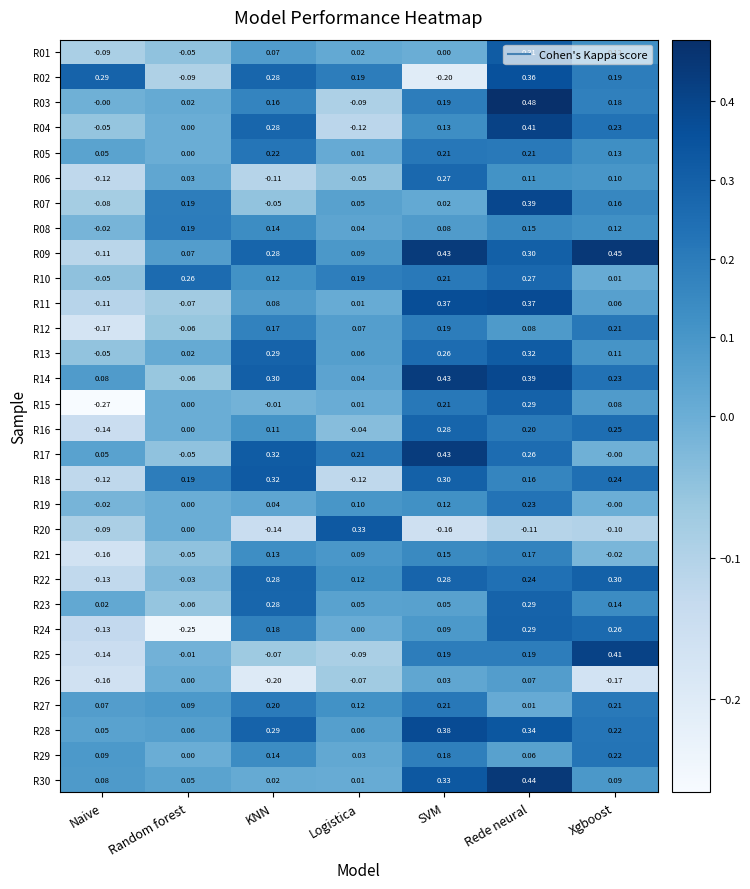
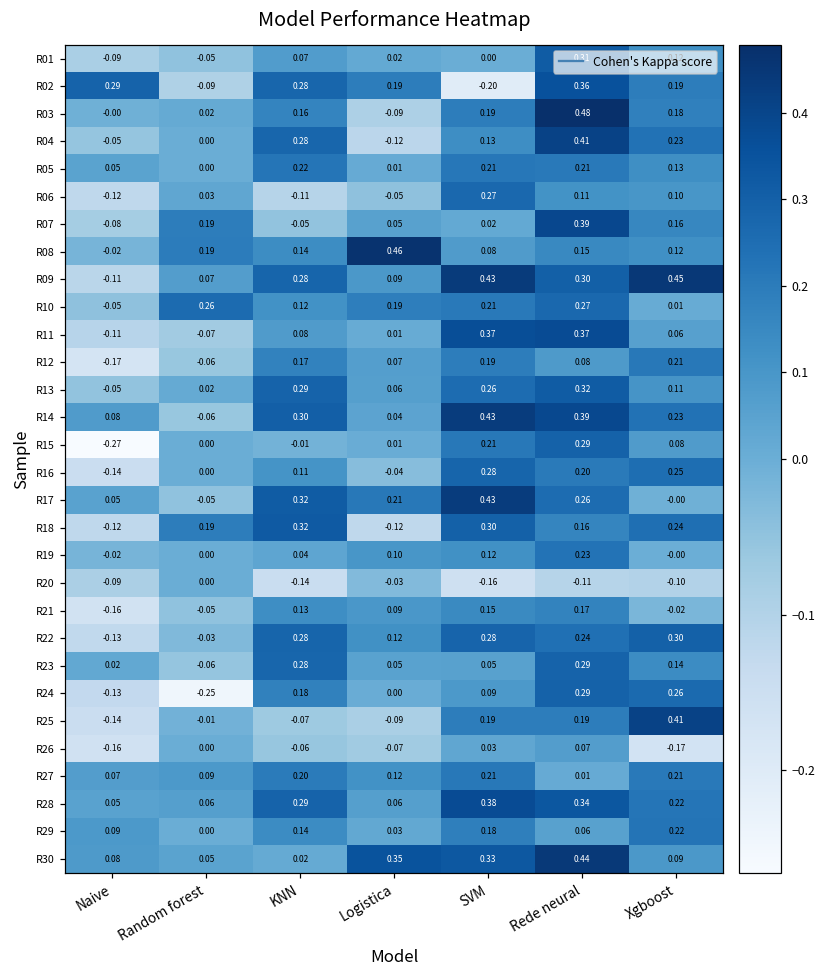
  {
    "R08": {
      "Naive": -0.02,
      "Random forest": 0.19,
      "KNN": 0.14,
-     "Logistica": 0.04,
+     "Logistica": 0.46,
      "SVM": 0.08,
      "Rede neural": 0.15,
      "Xgboost": 0.12
    },
    "R20": {
      "Naive": -0.09,
      "Random forest": 0.00,
      "KNN": -0.14,
-     "Logistica": 0.33,
+     "Logistica": -0.03,
      "SVM": -0.16,
      "Rede neural": -0.11,
      "Xgboost": -0.10
    },
    "R26": {
      "Naive": -0.16,
      "Random forest": 0.00,
-     "KNN": -0.20,
+     "KNN": -0.06,
      "Logistica": -0.07,
      "SVM": 0.03,
      "Rede neural": 0.07,
      "Xgboost": -0.17
    },
    "R30": {
      "Naive": 0.08,
      "Random forest": 0.05,
      "KNN": 0.02,
-     "Logistica": 0.01,
+     "Logistica": 0.35,
      "SVM": 0.33,
      "Rede neural": 0.44,
      "Xgboost": 0.09
    }
  }
